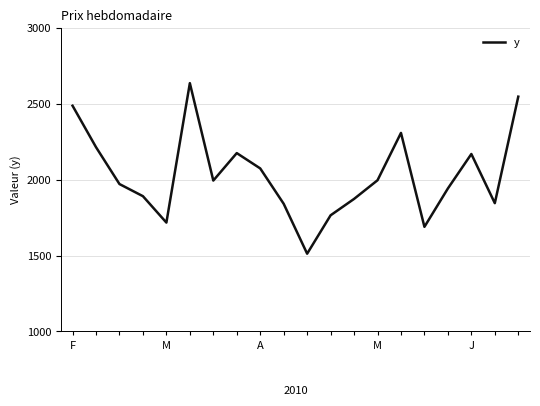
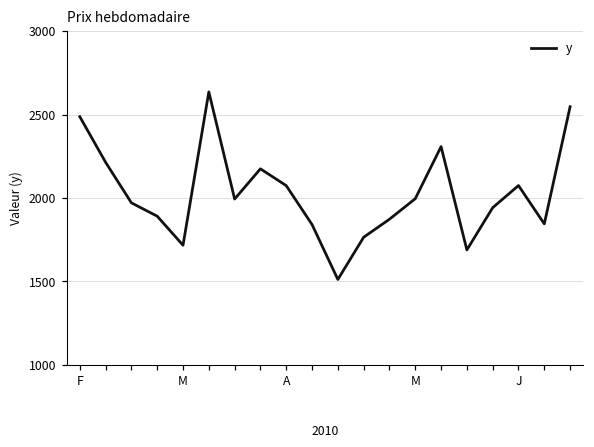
  {
    "F": 2490,
    "A": 2070,
-   "J": 2170
+   "J": 2070
  }
